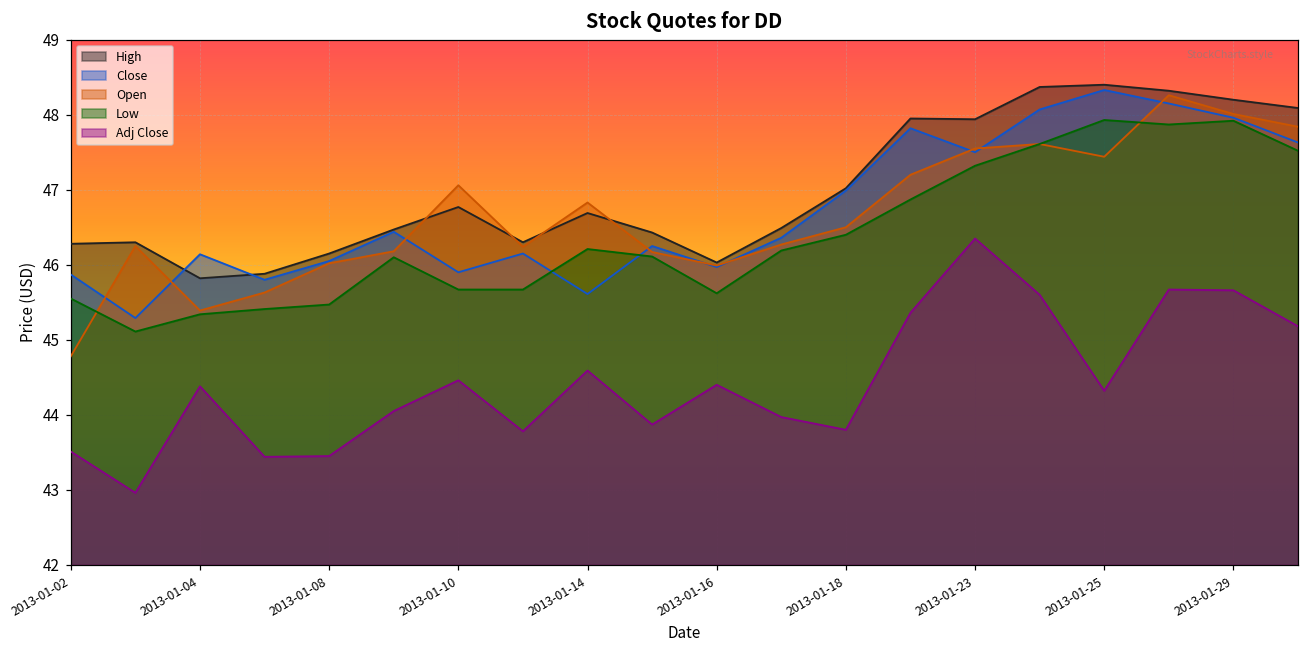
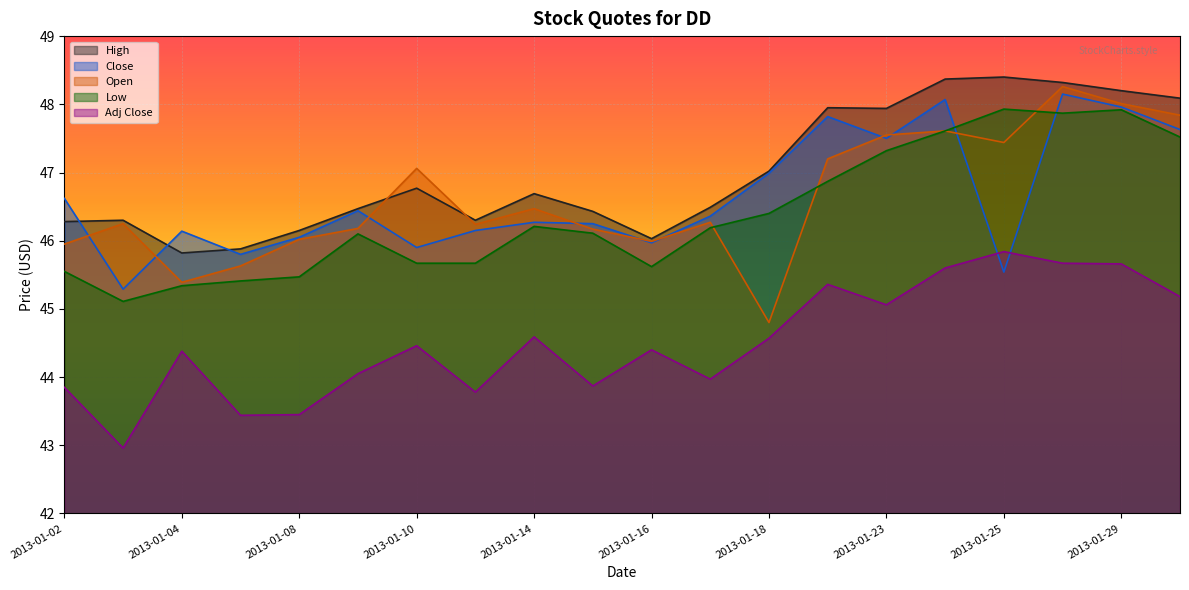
  {
    "Close": {
-     "2013-01-02": 45.9,
+     "2013-01-02": 46.6,
      "2013-01-04": 46.1,
      "2013-01-10": 45.9,
-     "2013-01-14": 45.6,
+     "2013-01-14": 46.3,
      "2013-01-23": 47.5,
-     "2013-01-25": 48.3,
+     "2013-01-25": 45.5,
      "2013-01-29": 48.0
    },
    "Open": {
-     "2013-01-02": 44.8,
+     "2013-01-02": 46.0,
      "2013-01-04": 45.4,
      "2013-01-10": 47.1,
-     "2013-01-14": 46.8,
-     "2013-01-18": 46.5,
+     "2013-01-14": 46.5,
+     "2013-01-18": 44.8,
      "2013-01-23": 47.6,
      "2013-01-25": 47.4,
      "2013-01-29": 48.0
    },
    "Adj Close": {
-     "2013-01-02": 43.5,
+     "2013-01-02": 43.9,
      "2013-01-04": 44.4,
      "2013-01-08": 43.5,
      "2013-01-10": 44.5,
      "2013-01-14": 44.6,
      "2013-01-16": 44.4,
-     "2013-01-18": 43.8,
-     "2013-01-23": 46.4,
-     "2013-01-25": 44.3,
+     "2013-01-18": 44.6,
+     "2013-01-23": 45.1,
+     "2013-01-25": 45.8,
      "2013-01-29": 45.7
    }
  }
